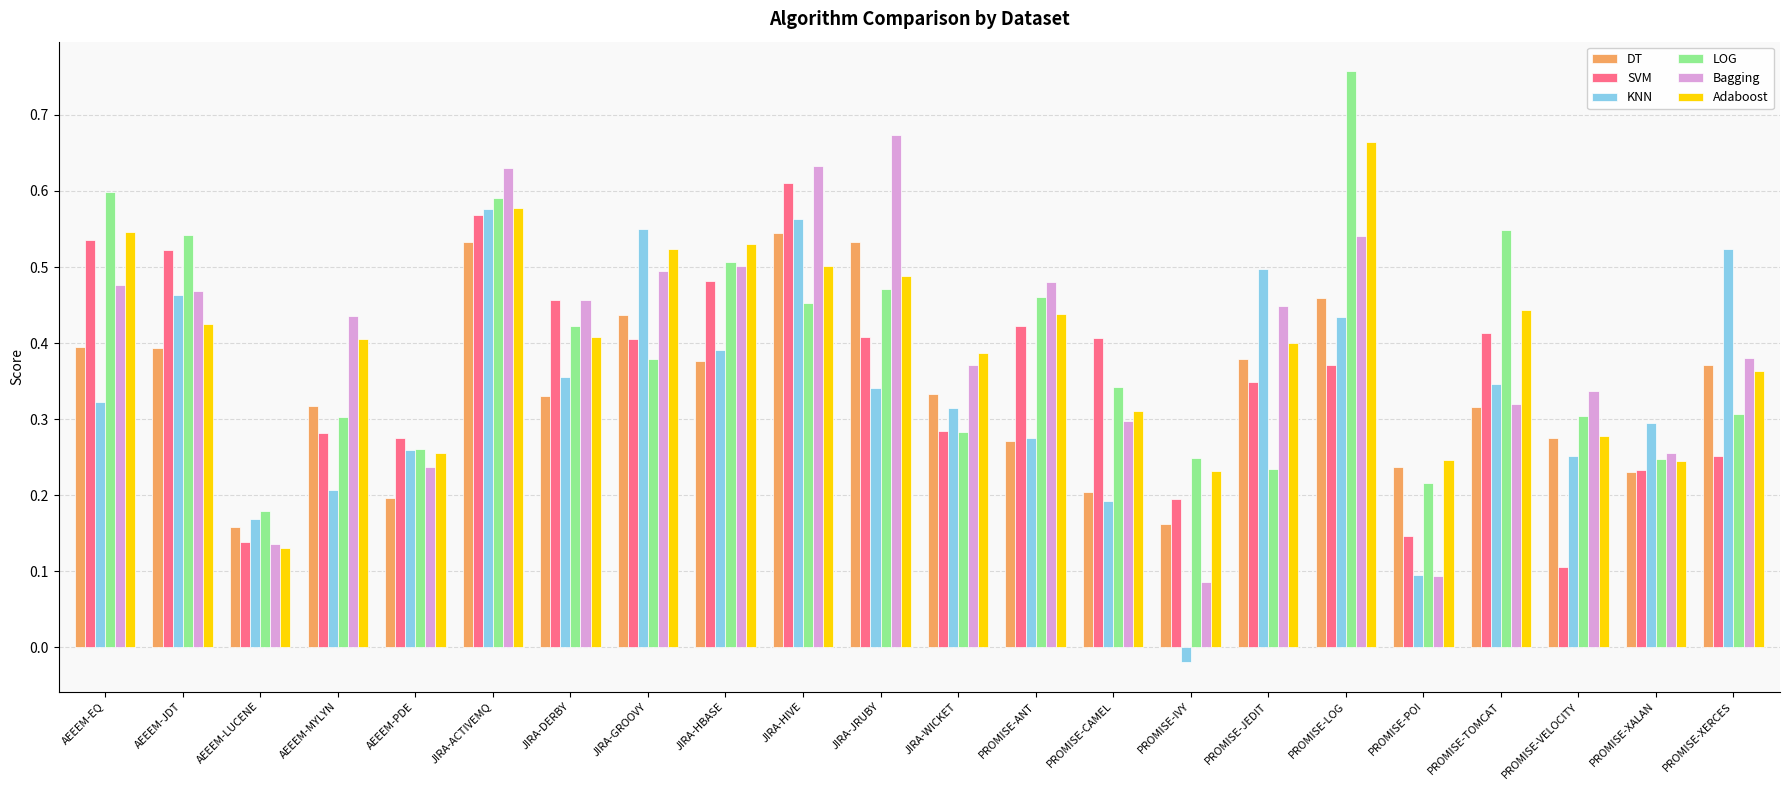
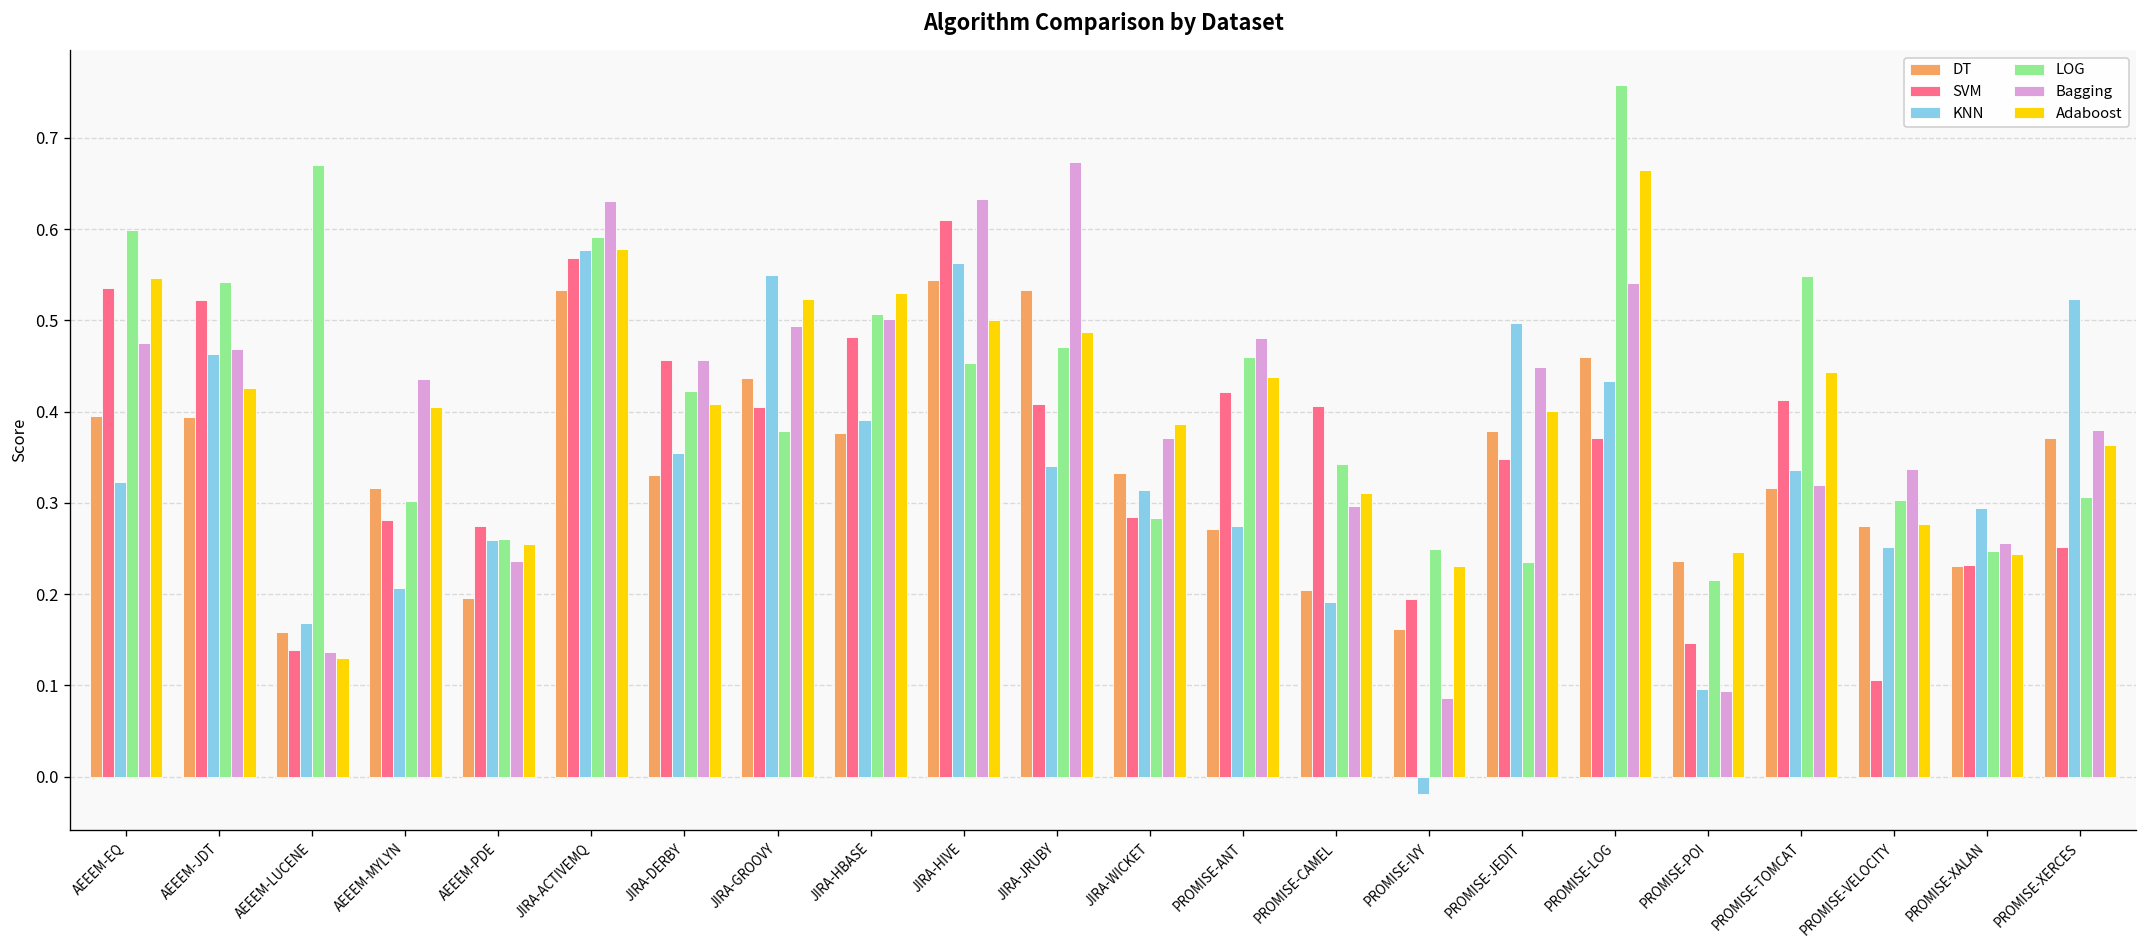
  {
    "DT": {
      "AEEEM-EQ": 0.40,
      "AEEEM-JDT": 0.39,
      "AEEEM-LUCENE": 0.16,
      "AEEEM-MYLYN": 0.32,
      "AEEEM-PDE": 0.20,
      "JIRA-ACTIVEMQ": 0.53,
      "JIRA-DERBY": 0.33,
      "JIRA-GROOVY": 0.44,
      "JIRA-HBASE": 0.38,
      "JIRA-HIVE": 0.54,
      "JIRA-JRUBY": 0.53,
      "JIRA-WICKET": 0.33,
      "PROMISE-ANT": 0.27,
      "PROMISE-CAMEL": 0.20,
      "PROMISE-IVY": 0.16,
      "PROMISE-JEDIT": 0.38,
      "PROMISE-LOG": 0.46,
      "PROMISE-POI": 0.24,
      "PROMISE-TOMCAT": 0.32,
      "PROMISE-VELOCITY": 0.27,
      "PROMISE-XALAN": 0.23,
      "PROMISE-XERCES": 0.37
    },
    "SVM": {
      "AEEEM-EQ": 0.54,
      "AEEEM-JDT": 0.52,
      "AEEEM-LUCENE": 0.14,
      "AEEEM-MYLYN": 0.28,
      "AEEEM-PDE": 0.28,
      "JIRA-ACTIVEMQ": 0.57,
      "JIRA-DERBY": 0.46,
      "JIRA-GROOVY": 0.40,
      "JIRA-HBASE": 0.48,
      "JIRA-HIVE": 0.61,
      "JIRA-JRUBY": 0.41,
      "JIRA-WICKET": 0.28,
      "PROMISE-ANT": 0.42,
      "PROMISE-CAMEL": 0.41,
      "PROMISE-IVY": 0.20,
      "PROMISE-JEDIT": 0.35,
      "PROMISE-LOG": 0.37,
      "PROMISE-POI": 0.15,
      "PROMISE-TOMCAT": 0.41,
      "PROMISE-VELOCITY": 0.11,
      "PROMISE-XALAN": 0.23,
      "PROMISE-XERCES": 0.25
    },
    "KNN": {
      "AEEEM-EQ": 0.32,
      "AEEEM-JDT": 0.46,
      "AEEEM-LUCENE": 0.17,
      "AEEEM-MYLYN": 0.21,
      "AEEEM-PDE": 0.26,
      "JIRA-ACTIVEMQ": 0.58,
      "JIRA-DERBY": 0.35,
      "JIRA-GROOVY": 0.55,
      "JIRA-HBASE": 0.39,
      "JIRA-HIVE": 0.56,
      "JIRA-JRUBY": 0.34,
      "JIRA-WICKET": 0.31,
      "PROMISE-ANT": 0.28,
      "PROMISE-CAMEL": 0.19,
      "PROMISE-IVY": -0.02,
      "PROMISE-JEDIT": 0.50,
      "PROMISE-LOG": 0.43,
      "PROMISE-POI": 0.10,
-     "PROMISE-TOMCAT": 0.35,
+     "PROMISE-TOMCAT": 0.34,
      "PROMISE-VELOCITY": 0.25,
      "PROMISE-XALAN": 0.29,
      "PROMISE-XERCES": 0.52
    },
    "LOG": {
      "AEEEM-EQ": 0.60,
      "AEEEM-JDT": 0.54,
-     "AEEEM-LUCENE": 0.18,
+     "AEEEM-LUCENE": 0.67,
      "AEEEM-MYLYN": 0.30,
      "AEEEM-PDE": 0.26,
      "JIRA-ACTIVEMQ": 0.59,
      "JIRA-DERBY": 0.42,
      "JIRA-GROOVY": 0.38,
      "JIRA-HBASE": 0.51,
      "JIRA-HIVE": 0.45,
      "JIRA-JRUBY": 0.47,
      "JIRA-WICKET": 0.28,
      "PROMISE-ANT": 0.46,
      "PROMISE-CAMEL": 0.34,
      "PROMISE-IVY": 0.25,
      "PROMISE-JEDIT": 0.23,
      "PROMISE-LOG": 0.76,
      "PROMISE-POI": 0.22,
      "PROMISE-TOMCAT": 0.55,
      "PROMISE-VELOCITY": 0.30,
      "PROMISE-XALAN": 0.25,
      "PROMISE-XERCES": 0.31
    },
    "Bagging": {
      "AEEEM-EQ": 0.48,
      "AEEEM-JDT": 0.47,
      "AEEEM-LUCENE": 0.14,
      "AEEEM-MYLYN": 0.44,
      "AEEEM-PDE": 0.24,
      "JIRA-ACTIVEMQ": 0.63,
      "JIRA-DERBY": 0.46,
      "JIRA-GROOVY": 0.49,
      "JIRA-HBASE": 0.50,
      "JIRA-HIVE": 0.63,
      "JIRA-JRUBY": 0.67,
      "JIRA-WICKET": 0.37,
      "PROMISE-ANT": 0.48,
      "PROMISE-CAMEL": 0.30,
      "PROMISE-IVY": 0.09,
      "PROMISE-JEDIT": 0.45,
      "PROMISE-LOG": 0.54,
      "PROMISE-POI": 0.09,
      "PROMISE-TOMCAT": 0.32,
      "PROMISE-VELOCITY": 0.34,
      "PROMISE-XALAN": 0.26,
      "PROMISE-XERCES": 0.38
    },
    "Adaboost": {
      "AEEEM-EQ": 0.55,
      "AEEEM-JDT": 0.43,
      "AEEEM-LUCENE": 0.13,
      "AEEEM-MYLYN": 0.41,
      "AEEEM-PDE": 0.25,
      "JIRA-ACTIVEMQ": 0.58,
      "JIRA-DERBY": 0.41,
      "JIRA-GROOVY": 0.52,
      "JIRA-HBASE": 0.53,
      "JIRA-HIVE": 0.50,
      "JIRA-JRUBY": 0.49,
      "JIRA-WICKET": 0.39,
      "PROMISE-ANT": 0.44,
      "PROMISE-CAMEL": 0.31,
      "PROMISE-IVY": 0.23,
      "PROMISE-JEDIT": 0.40,
      "PROMISE-LOG": 0.66,
      "PROMISE-POI": 0.25,
      "PROMISE-TOMCAT": 0.44,
      "PROMISE-VELOCITY": 0.28,
      "PROMISE-XALAN": 0.24,
      "PROMISE-XERCES": 0.36
    }
  }
